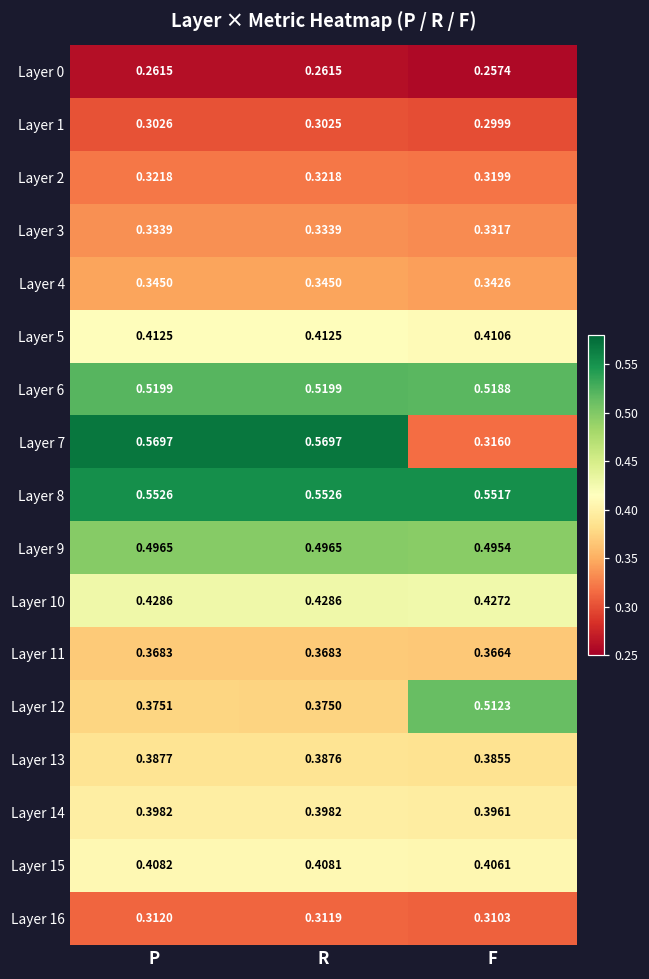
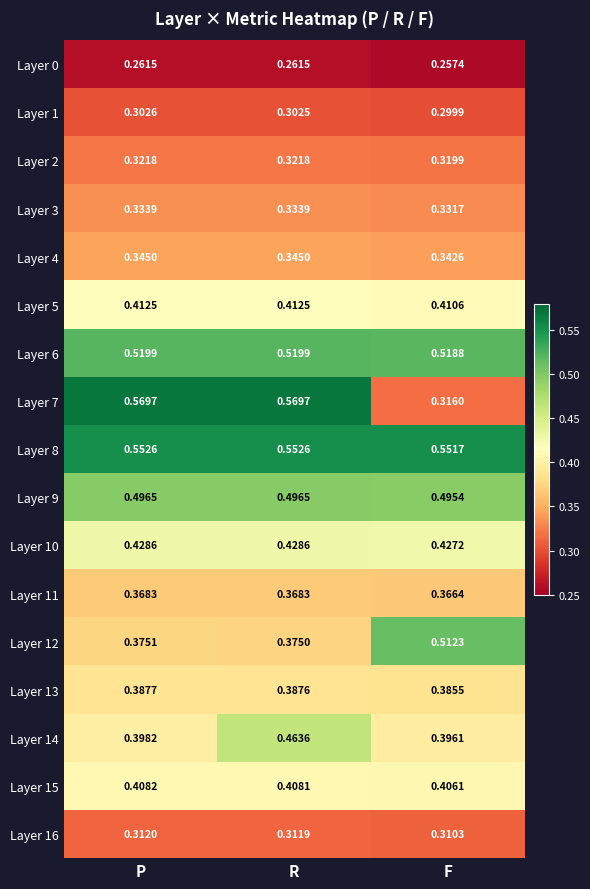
  {
    "Layer 0": {
      "P": 0.2615,
      "R": 0.2615,
      "F": 0.2574
    },
    "Layer 1": {
      "P": 0.3026,
      "R": 0.3025,
      "F": 0.2999
    },
    "Layer 2": {
      "P": 0.3218,
      "R": 0.3218,
      "F": 0.3199
    },
    "Layer 3": {
      "P": 0.3339,
      "R": 0.3339,
      "F": 0.3317
    },
    "Layer 4": {
      "P": 0.3450,
      "R": 0.3450,
      "F": 0.3426
    },
    "Layer 5": {
      "P": 0.4125,
      "R": 0.4125,
      "F": 0.4106
    },
    "Layer 6": {
      "P": 0.5199,
      "R": 0.5199,
      "F": 0.5188
    },
    "Layer 7": {
      "P": 0.5697,
      "R": 0.5697,
      "F": 0.3160
    },
    "Layer 8": {
      "P": 0.5526,
      "R": 0.5526,
      "F": 0.5517
    },
    "Layer 9": {
      "P": 0.4965,
      "R": 0.4965,
      "F": 0.4954
    },
    "Layer 10": {
      "P": 0.4286,
      "R": 0.4286,
      "F": 0.4272
    },
    "Layer 11": {
      "P": 0.3683,
      "R": 0.3683,
      "F": 0.3664
    },
    "Layer 12": {
      "P": 0.3751,
      "R": 0.3750,
      "F": 0.5123
    },
    "Layer 13": {
      "P": 0.3877,
      "R": 0.3876,
      "F": 0.3855
    },
    "Layer 14": {
      "P": 0.3982,
-     "R": 0.3982,
+     "R": 0.4636,
      "F": 0.3961
    },
    "Layer 15": {
      "P": 0.4082,
      "R": 0.4081,
      "F": 0.4061
    },
    "Layer 16": {
      "P": 0.3120,
      "R": 0.3119,
      "F": 0.3103
    }
  }
